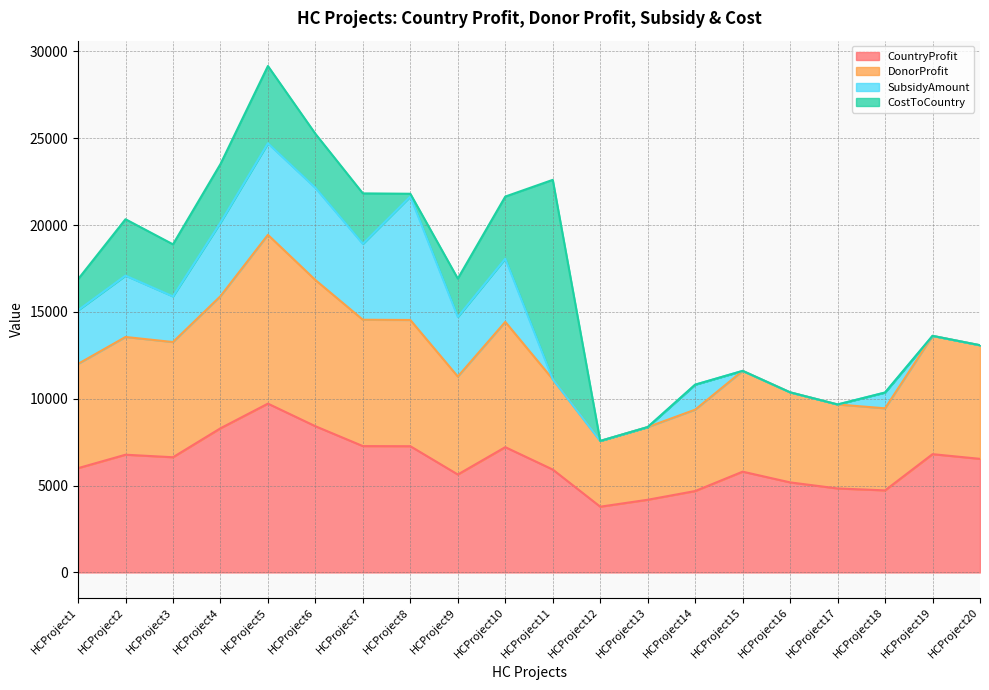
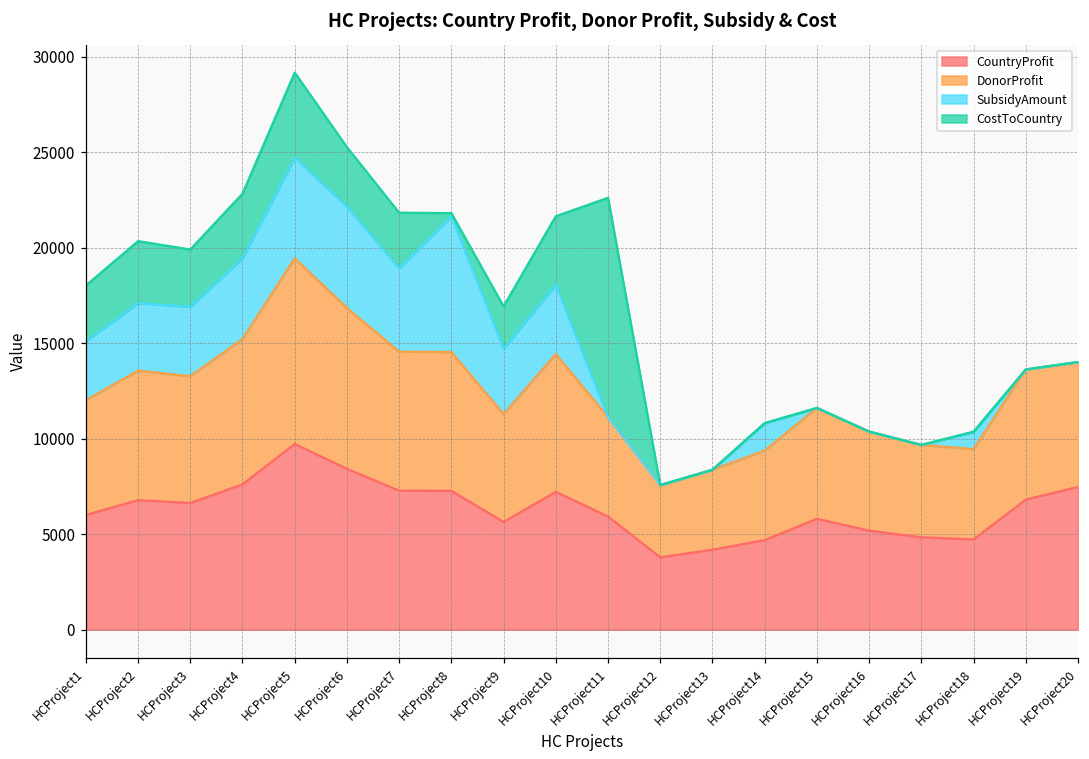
  {
    "CountryProfit": {
      "HCProject1": 6000,
      "HCProject2": 6800,
      "HCProject3": 6600,
-     "HCProject4": 8300,
+     "HCProject4": 7600,
      "HCProject5": 9700,
      "HCProject6": 8400,
      "HCProject7": 7300,
      "HCProject8": 7300,
      "HCProject9": 5600,
      "HCProject10": 7200,
      "HCProject11": 5900,
      "HCProject12": 3800,
      "HCProject13": 4200,
      "HCProject14": 4700,
      "HCProject15": 5800,
      "HCProject16": 5200,
      "HCProject17": 4800,
      "HCProject18": 4700,
      "HCProject19": 6800,
-     "HCProject20": 6500
+     "HCProject20": 7500
    },
    "DonorProfit": {
      "HCProject1": 6000,
      "HCProject2": 6800,
      "HCProject3": 6600,
      "HCProject4": 7600,
      "HCProject5": 9700,
      "HCProject6": 8400,
      "HCProject7": 7300,
      "HCProject8": 7300,
      "HCProject9": 5600,
      "HCProject10": 7200,
      "HCProject14": 4700,
      "HCProject18": 4700
    },
    "SubsidyAmount": {
      "HCProject1": 3100,
      "HCProject2": 3500,
-     "HCProject3": 2600,
+     "HCProject3": 3600,
      "HCProject4": 4200,
      "HCProject5": 5300,
      "HCProject6": 5300,
      "HCProject7": 4400,
      "HCProject8": 7100,
      "HCProject9": 3400,
      "HCProject10": 3600
    },
    "CostToCountry": {
-     "HCProject1": 1800,
+     "HCProject1": 2900,
      "HCProject2": 3200,
      "HCProject3": 3000,
      "HCProject4": 3400,
      "HCProject5": 4500,
      "HCProject6": 3100,
      "HCProject7": 2900,
      "HCProject8": 200,
      "HCProject9": 2200,
      "HCProject10": 3600,
      "HCProject11": 11500
    }
  }
